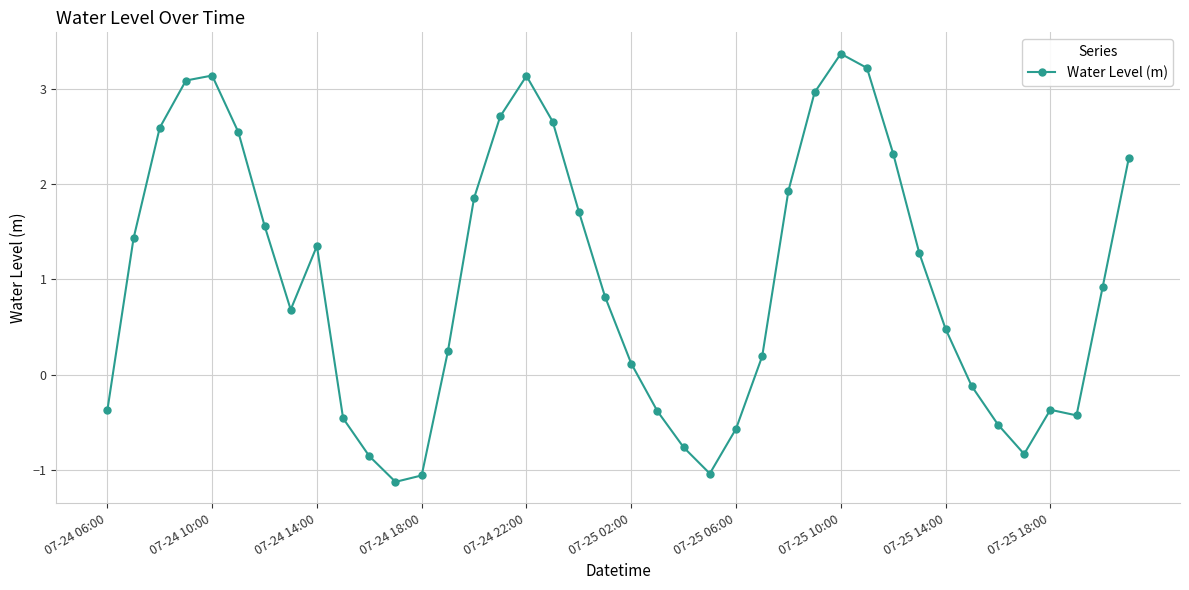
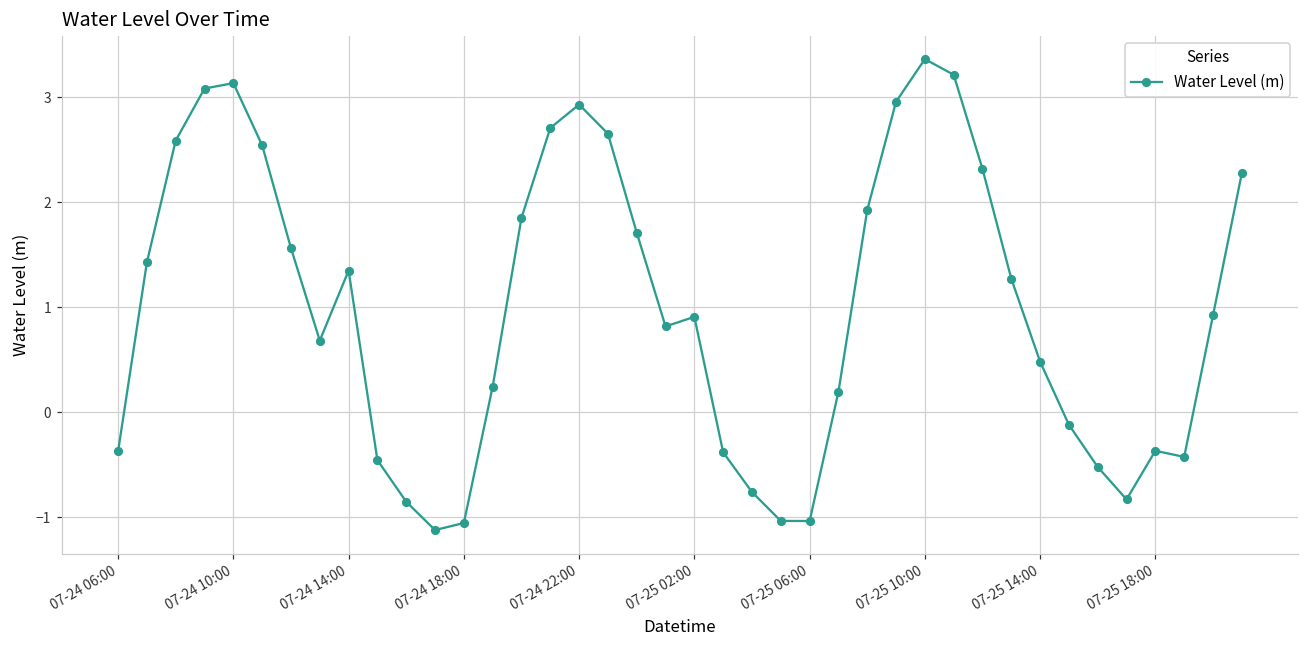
  {
    "07-24 06:00": -0.4,
    "07-24 10:00": 3.1,
    "07-24 14:00": 1.3,
    "07-24 18:00": -1.1,
-   "07-24 22:00": 3.1,
-   "07-25 02:00": 0.1,
-   "07-25 06:00": -0.6,
+   "07-24 22:00": 2.9,
+   "07-25 02:00": 0.9,
+   "07-25 06:00": -1.0,
    "07-25 10:00": 3.4,
    "07-25 14:00": 0.5,
    "07-25 18:00": -0.4
  }
